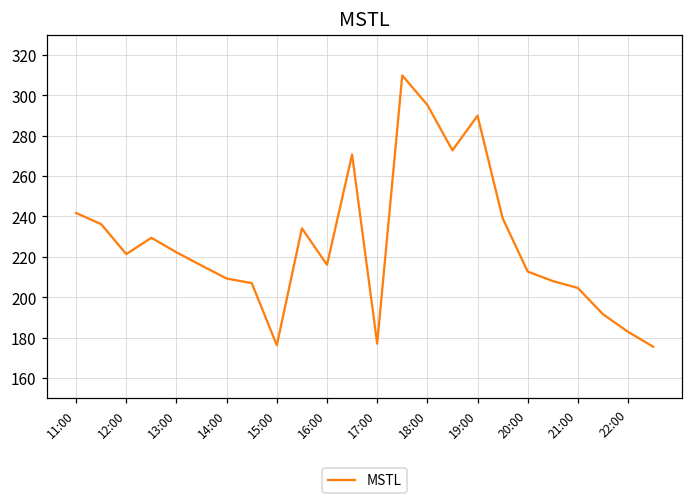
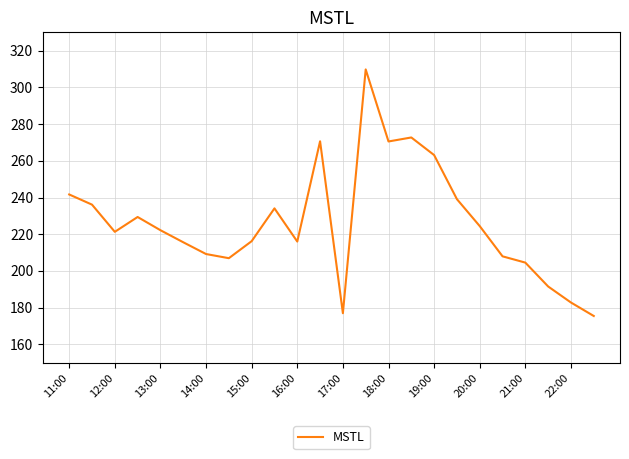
  {
    "11:00": 242,
    "12:00": 221,
    "13:00": 222,
    "14:00": 209,
-   "15:00": 176,
+   "15:00": 216,
    "16:00": 216,
    "17:00": 177,
-   "18:00": 295,
-   "19:00": 290,
-   "20:00": 213,
+   "18:00": 271,
+   "19:00": 263,
+   "20:00": 224,
    "21:00": 205,
    "22:00": 183
  }
